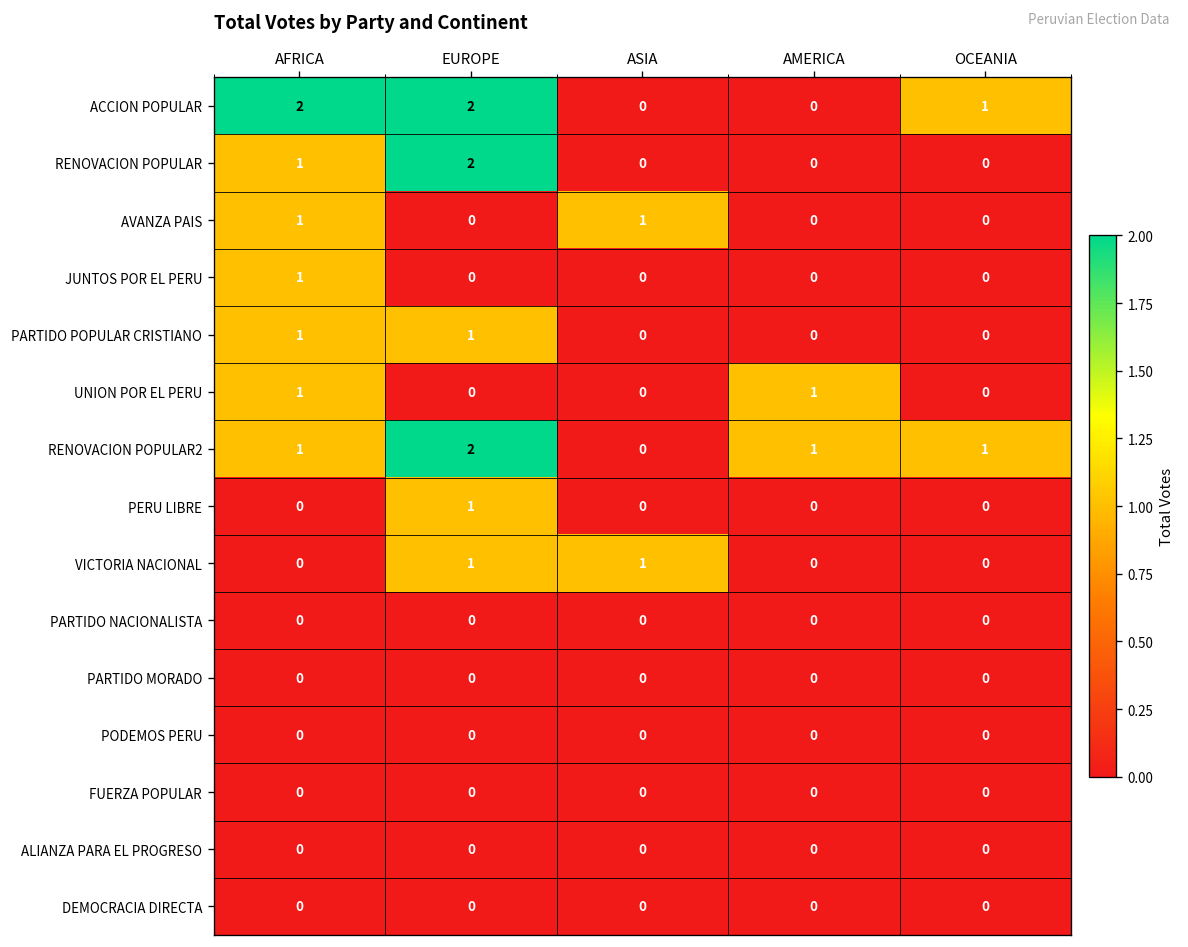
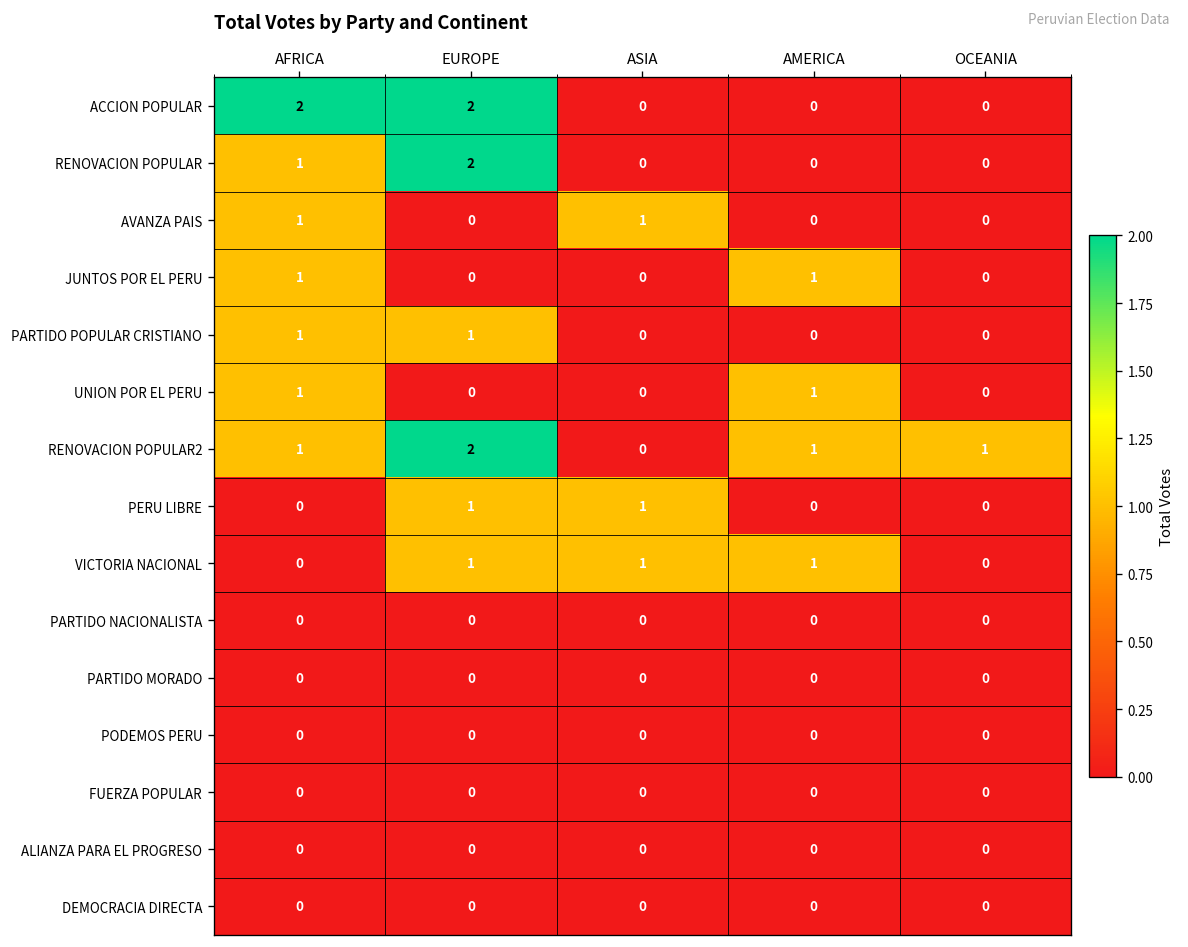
  {
    "ACCION POPULAR": {
      "AFRICA": 2,
      "EUROPE": 2,
      "ASIA": 0,
      "AMERICA": 0,
-     "OCEANIA": 1
+     "OCEANIA": 0
    },
    "RENOVACION POPULAR": {
      "AFRICA": 1,
      "EUROPE": 2,
      "ASIA": 0,
      "AMERICA": 0,
      "OCEANIA": 0
    },
    "AVANZA PAIS": {
      "AFRICA": 1,
      "EUROPE": 0,
      "ASIA": 1,
      "AMERICA": 0,
      "OCEANIA": 0
    },
    "JUNTOS POR EL PERU": {
      "AFRICA": 1,
      "EUROPE": 0,
      "ASIA": 0,
-     "AMERICA": 0,
+     "AMERICA": 1,
      "OCEANIA": 0
    },
    "PARTIDO POPULAR CRISTIANO": {
      "AFRICA": 1,
      "EUROPE": 1,
      "ASIA": 0,
      "AMERICA": 0,
      "OCEANIA": 0
    },
    "UNION POR EL PERU": {
      "AFRICA": 1,
      "EUROPE": 0,
      "ASIA": 0,
      "AMERICA": 1,
      "OCEANIA": 0
    },
    "RENOVACION POPULAR2": {
      "AFRICA": 1,
      "EUROPE": 2,
      "ASIA": 0,
      "AMERICA": 1,
      "OCEANIA": 1
    },
    "PERU LIBRE": {
      "AFRICA": 0,
      "EUROPE": 1,
-     "ASIA": 0,
+     "ASIA": 1,
      "AMERICA": 0,
      "OCEANIA": 0
    },
    "VICTORIA NACIONAL": {
      "AFRICA": 0,
      "EUROPE": 1,
      "ASIA": 1,
-     "AMERICA": 0,
+     "AMERICA": 1,
      "OCEANIA": 0
    },
    "PARTIDO NACIONALISTA": {
      "AFRICA": 0,
      "EUROPE": 0,
      "ASIA": 0,
      "AMERICA": 0,
      "OCEANIA": 0
    },
    "PARTIDO MORADO": {
      "AFRICA": 0,
      "EUROPE": 0,
      "ASIA": 0,
      "AMERICA": 0,
      "OCEANIA": 0
    },
    "PODEMOS PERU": {
      "AFRICA": 0,
      "EUROPE": 0,
      "ASIA": 0,
      "AMERICA": 0,
      "OCEANIA": 0
    },
    "FUERZA POPULAR": {
      "AFRICA": 0,
      "EUROPE": 0,
      "ASIA": 0,
      "AMERICA": 0,
      "OCEANIA": 0
    },
    "ALIANZA PARA EL PROGRESO": {
      "AFRICA": 0,
      "EUROPE": 0,
      "ASIA": 0,
      "AMERICA": 0,
      "OCEANIA": 0
    },
    "DEMOCRACIA DIRECTA": {
      "AFRICA": 0,
      "EUROPE": 0,
      "ASIA": 0,
      "AMERICA": 0,
      "OCEANIA": 0
    }
  }
